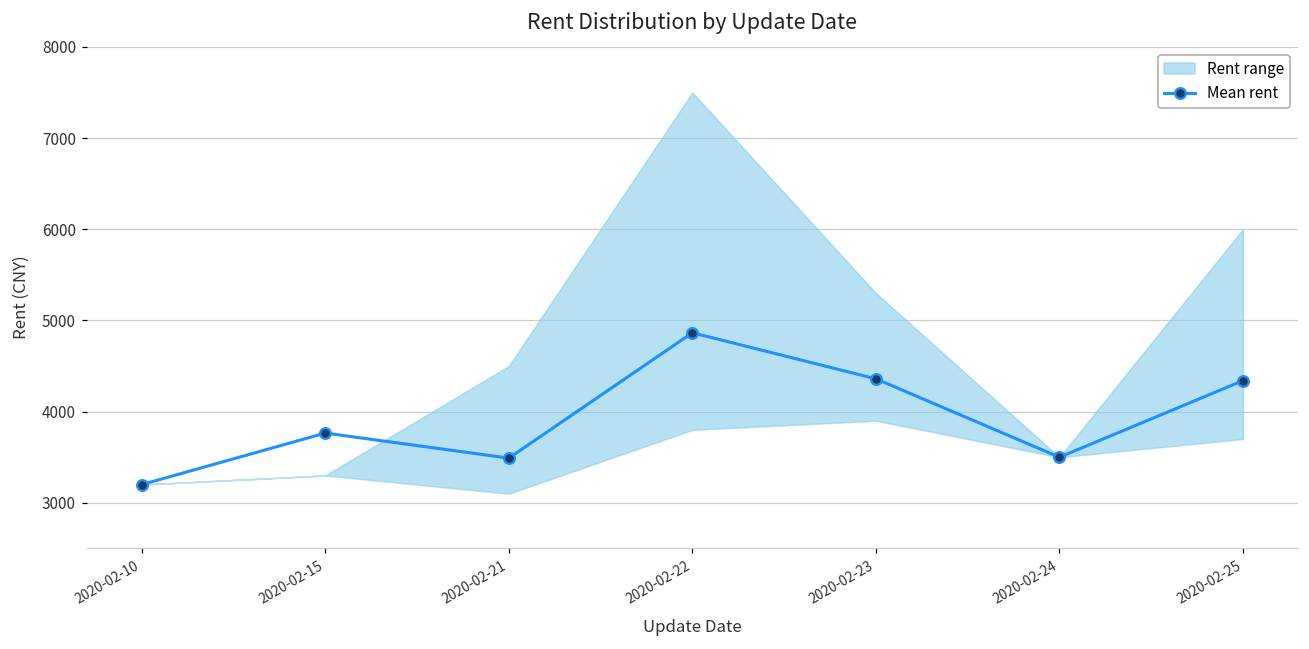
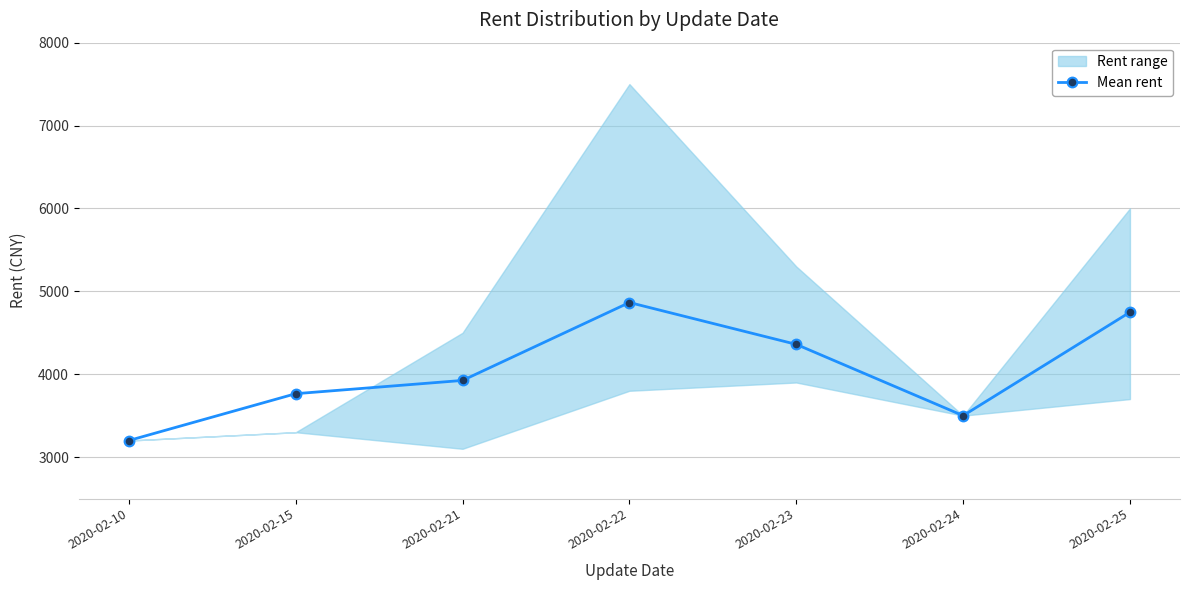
  {
    "Mean rent": {
      "2020-02-15": 3800,
-     "2020-02-21": 3500,
+     "2020-02-21": 3900,
      "2020-02-22": 4900,
      "2020-02-23": 4400,
-     "2020-02-25": 4300
+     "2020-02-25": 4700
    }
  }
